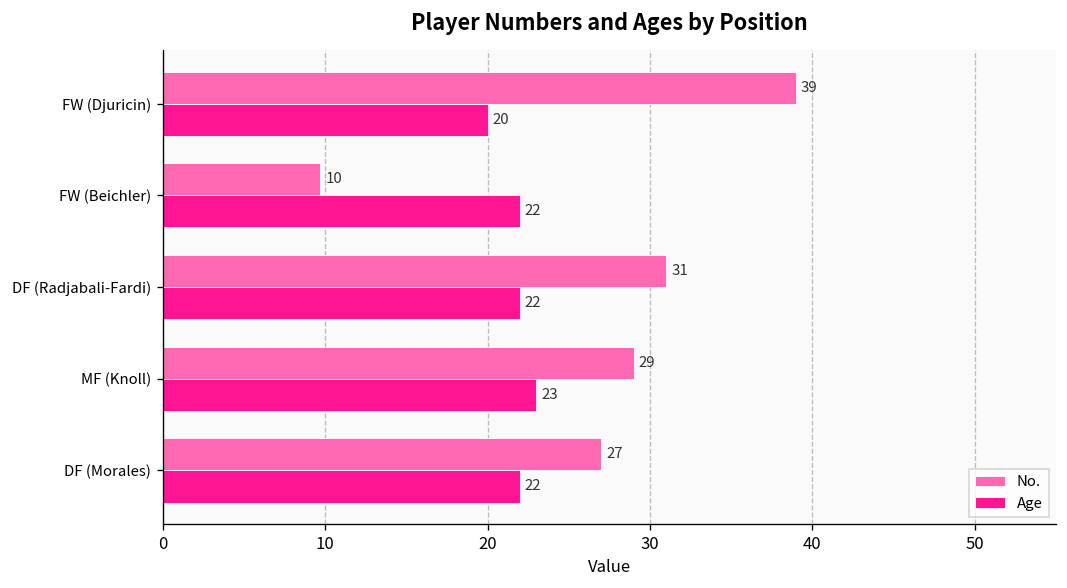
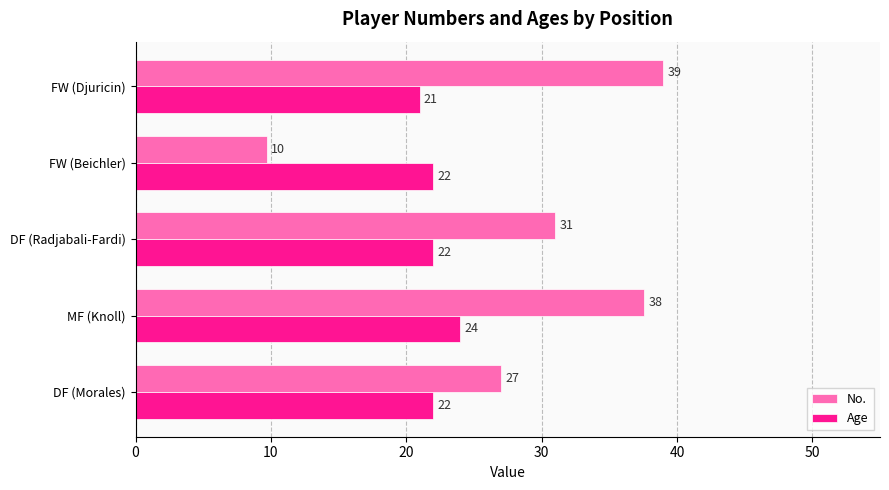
  {
    "No.": {
      "FW (Djuricin)": 39,
      "FW (Beichler)": 10,
      "DF (Radjabali-Fardi)": 31,
-     "MF (Knoll)": 29,
+     "MF (Knoll)": 38,
      "DF (Morales)": 27
    },
    "Age": {
-     "FW (Djuricin)": 20,
+     "FW (Djuricin)": 21,
      "FW (Beichler)": 22,
      "DF (Radjabali-Fardi)": 22,
-     "MF (Knoll)": 23,
+     "MF (Knoll)": 24,
      "DF (Morales)": 22
    }
  }
